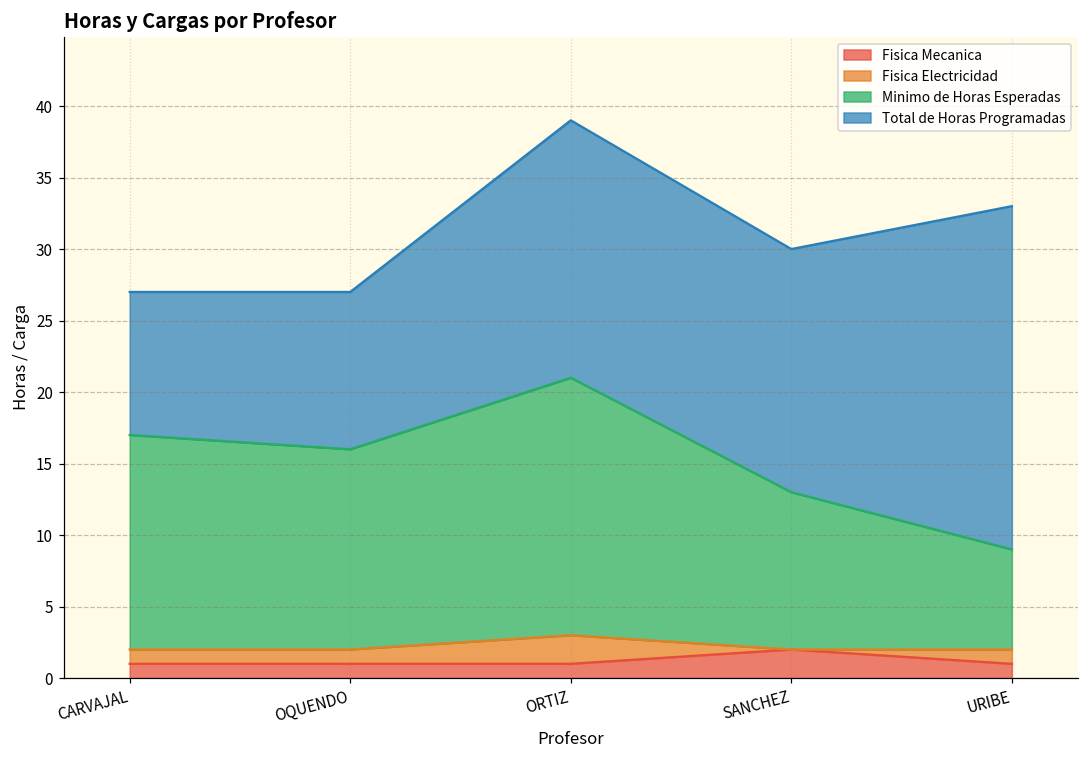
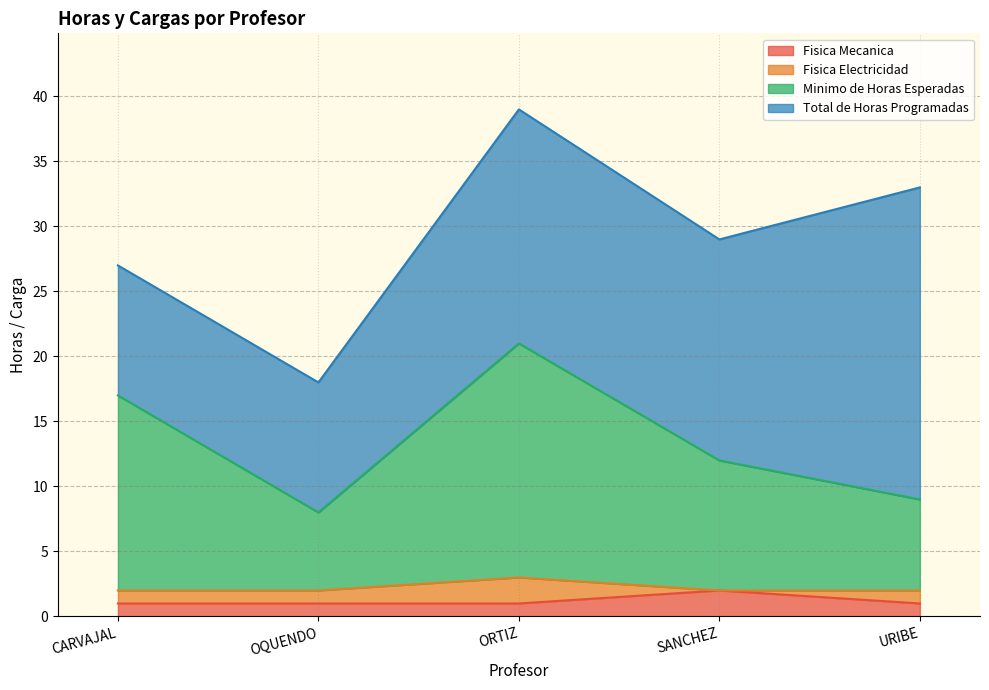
  {
    "Minimo de Horas Esperadas": {
      "CARVAJAL": 15,
-     "OQUENDO": 14,
+     "OQUENDO": 6,
      "ORTIZ": 18,
-     "SANCHEZ": 11,
+     "SANCHEZ": 10,
      "URIBE": 7
    },
    "Total de Horas Programadas": {
      "CARVAJAL": 10,
-     "OQUENDO": 11,
+     "OQUENDO": 10,
      "ORTIZ": 18,
      "SANCHEZ": 17,
      "URIBE": 24
    }
  }
